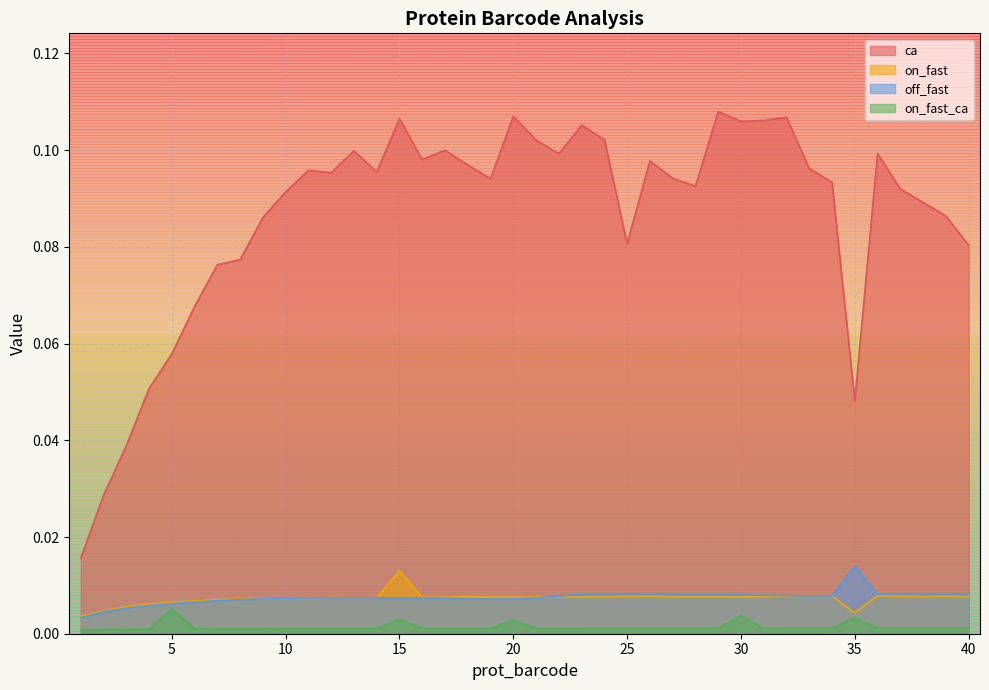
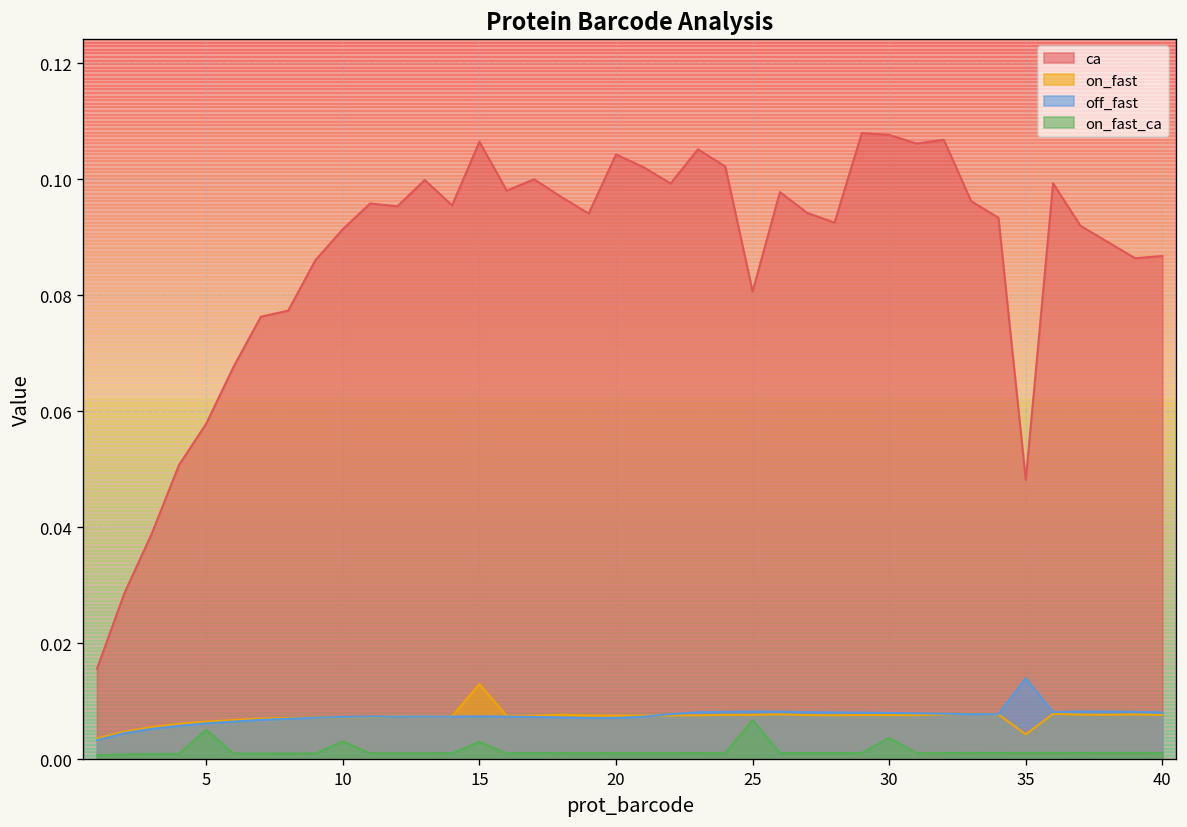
  {
    "ca": {
      "5": 0.058,
      "10": 0.091,
      "15": 0.106,
-     "20": 0.107,
+     "20": 0.104,
      "25": 0.081,
-     "30": 0.106,
+     "30": 0.108,
      "35": 0.048,
-     "40": 0.080
+     "40": 0.087
    },
    "on_fast": {
      "15": 0.013,
      "25": 0.008,
      "35": 0.004
    },
    "off_fast": {
      "15": 0.007,
      "25": 0.008,
      "35": 0.014
    },
    "on_fast_ca": {
      "5": 0.005,
-     "10": 0.001,
+     "10": 0.003,
      "15": 0.003,
-     "20": 0.003,
-     "25": 0.001,
+     "20": 0.001,
+     "25": 0.007,
      "30": 0.004,
-     "35": 0.003,
+     "35": 0.001,
      "40": 0.001
    }
  }
